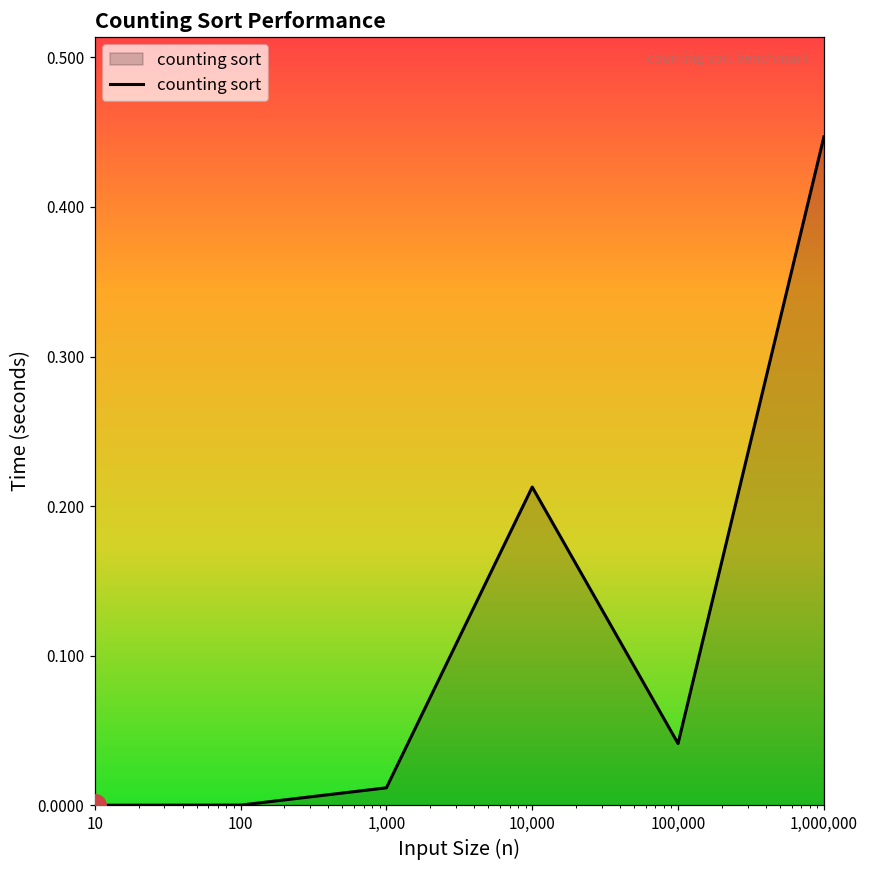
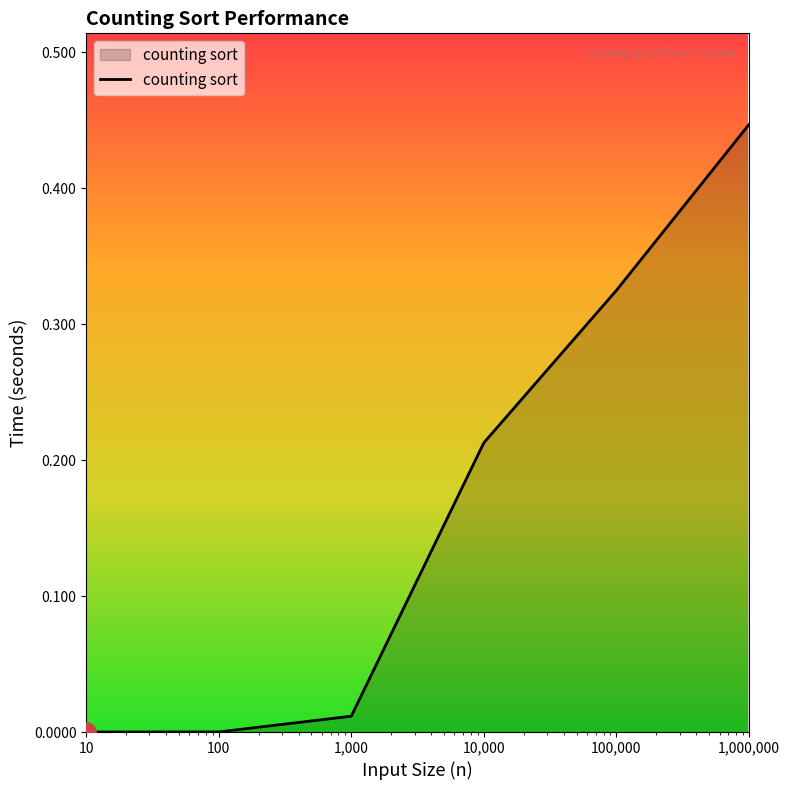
  {
    "counting sort": {
      "100": 0.000,
      "1,000": 0.012,
      "10,000": 0.213,
-     "100,000": 0.041,
+     "100,000": 0.325,
      "1,000,000": 0.447
    }
  }
